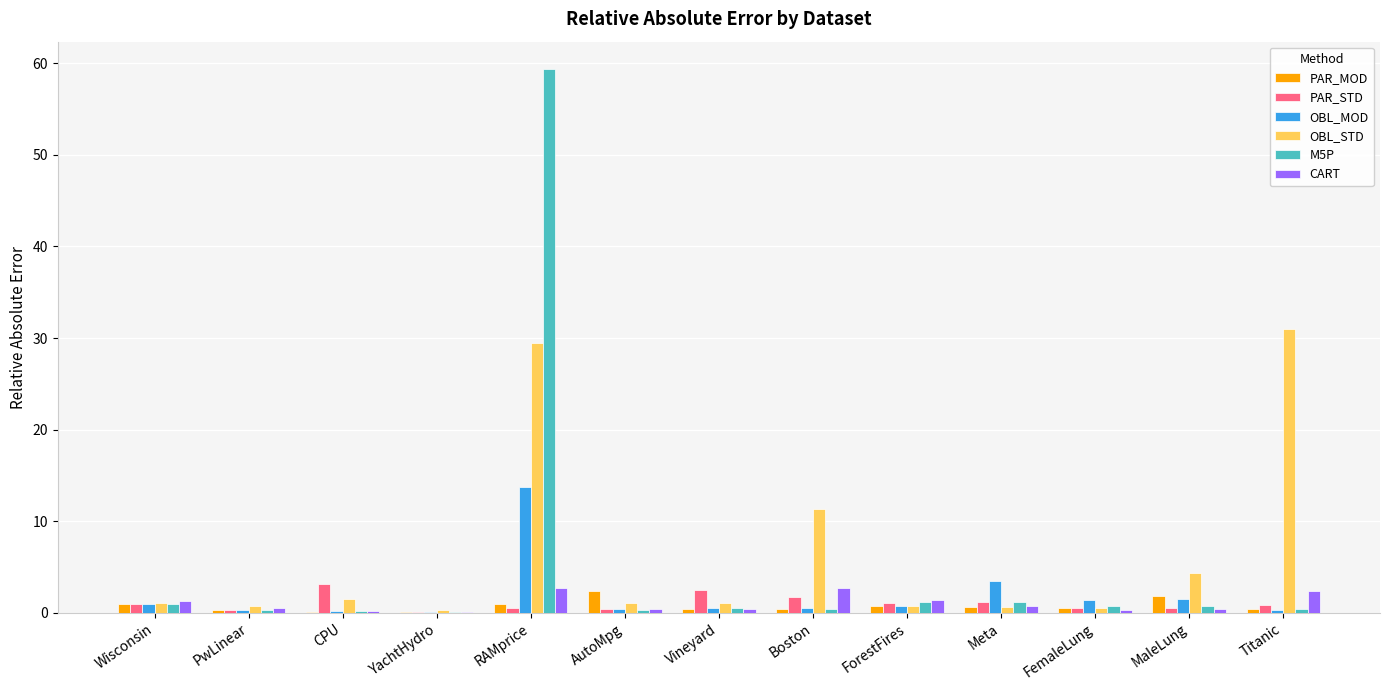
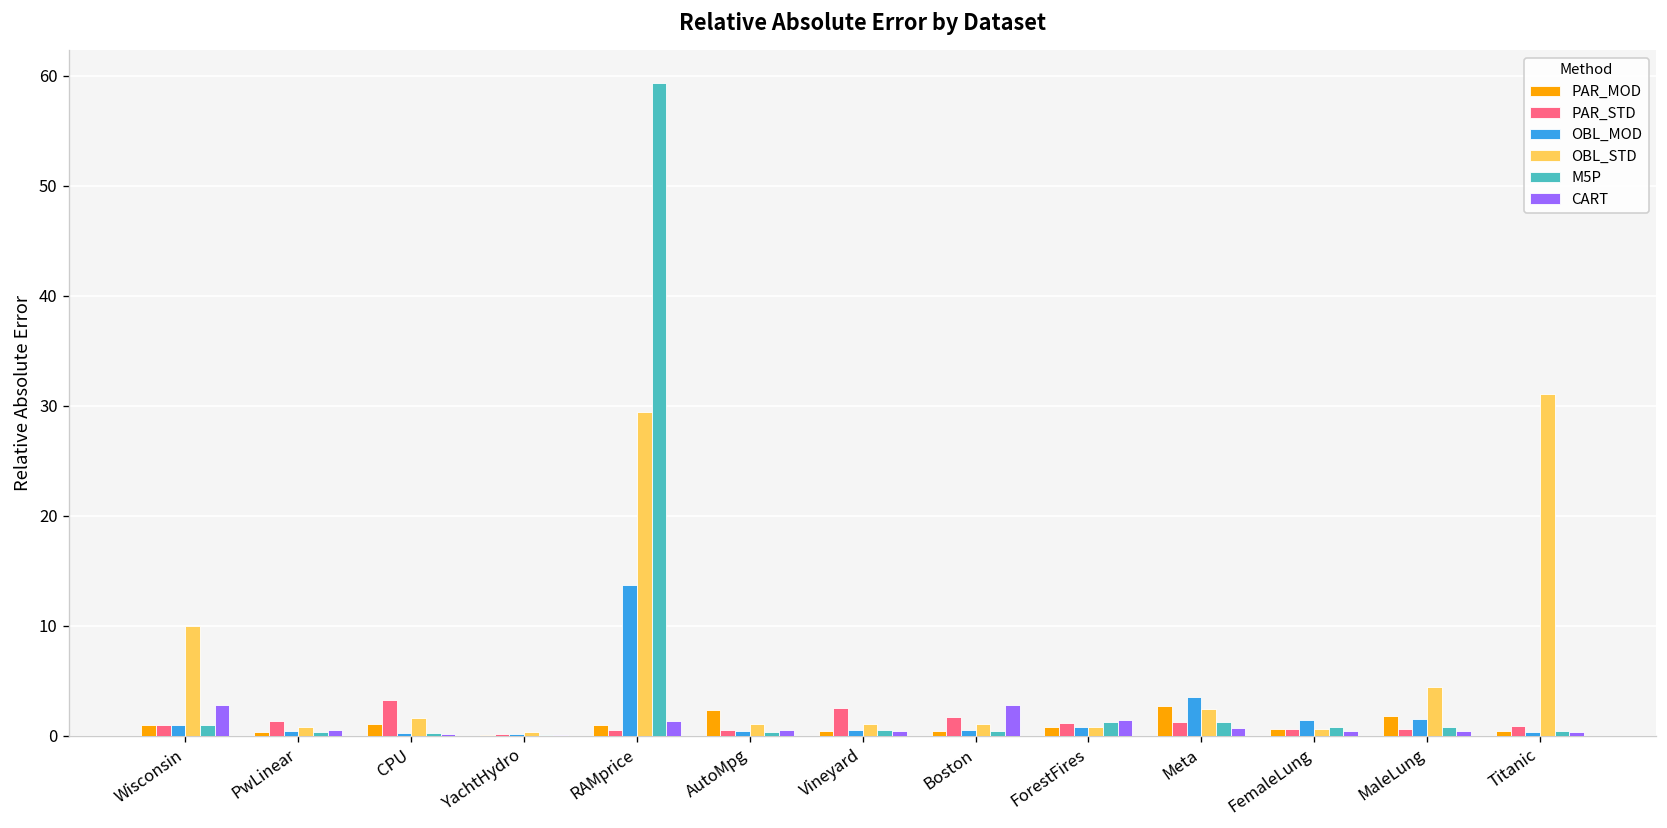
  {
    "PAR_MOD": {
      "Wisconsin": 1,
      "PwLinear": 0,
-     "CPU": 0,
+     "CPU": 1,
      "RAMprice": 1,
      "AutoMpg": 2,
      "Vineyard": 0,
      "Boston": 0,
      "ForestFires": 1,
-     "Meta": 1,
+     "Meta": 3,
      "FemaleLung": 1,
      "MaleLung": 2,
      "Titanic": 0
    },
    "PAR_STD": {
      "Wisconsin": 1,
-     "PwLinear": 0,
+     "PwLinear": 1,
      "CPU": 3,
      "RAMprice": 1,
      "AutoMpg": 0,
      "Vineyard": 2,
      "Boston": 2,
      "ForestFires": 1,
      "Meta": 1,
      "FemaleLung": 1,
      "MaleLung": 1,
      "Titanic": 1
    },
    "OBL_STD": {
-     "Wisconsin": 1,
+     "Wisconsin": 10,
      "PwLinear": 1,
      "CPU": 2,
      "YachtHydro": 0,
      "RAMprice": 29,
      "AutoMpg": 1,
      "Vineyard": 1,
-     "Boston": 11,
+     "Boston": 1,
      "ForestFires": 1,
-     "Meta": 1,
+     "Meta": 2,
      "FemaleLung": 1,
      "MaleLung": 4,
      "Titanic": 31
    },
    "CART": {
-     "Wisconsin": 1,
+     "Wisconsin": 3,
      "PwLinear": 1,
-     "RAMprice": 3,
+     "RAMprice": 1,
      "AutoMpg": 0,
      "Vineyard": 0,
      "Boston": 3,
      "ForestFires": 1,
      "Meta": 1,
      "FemaleLung": 0,
      "MaleLung": 0,
-     "Titanic": 2
+     "Titanic": 0
    }
  }
